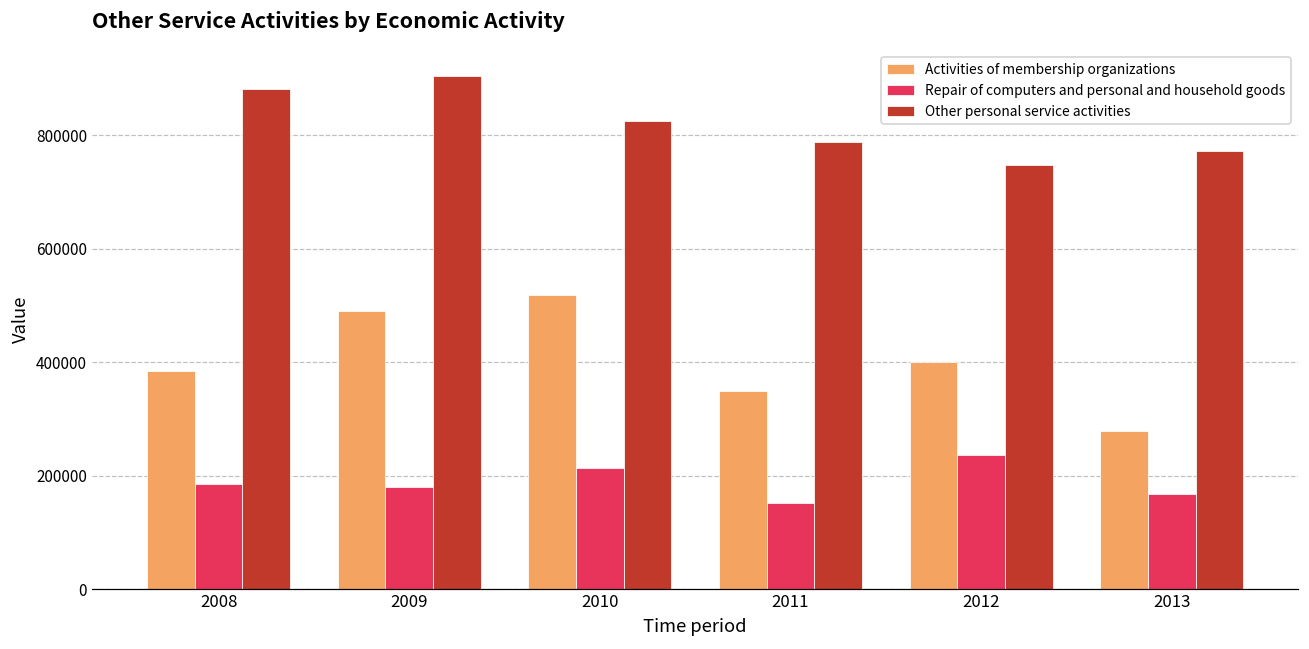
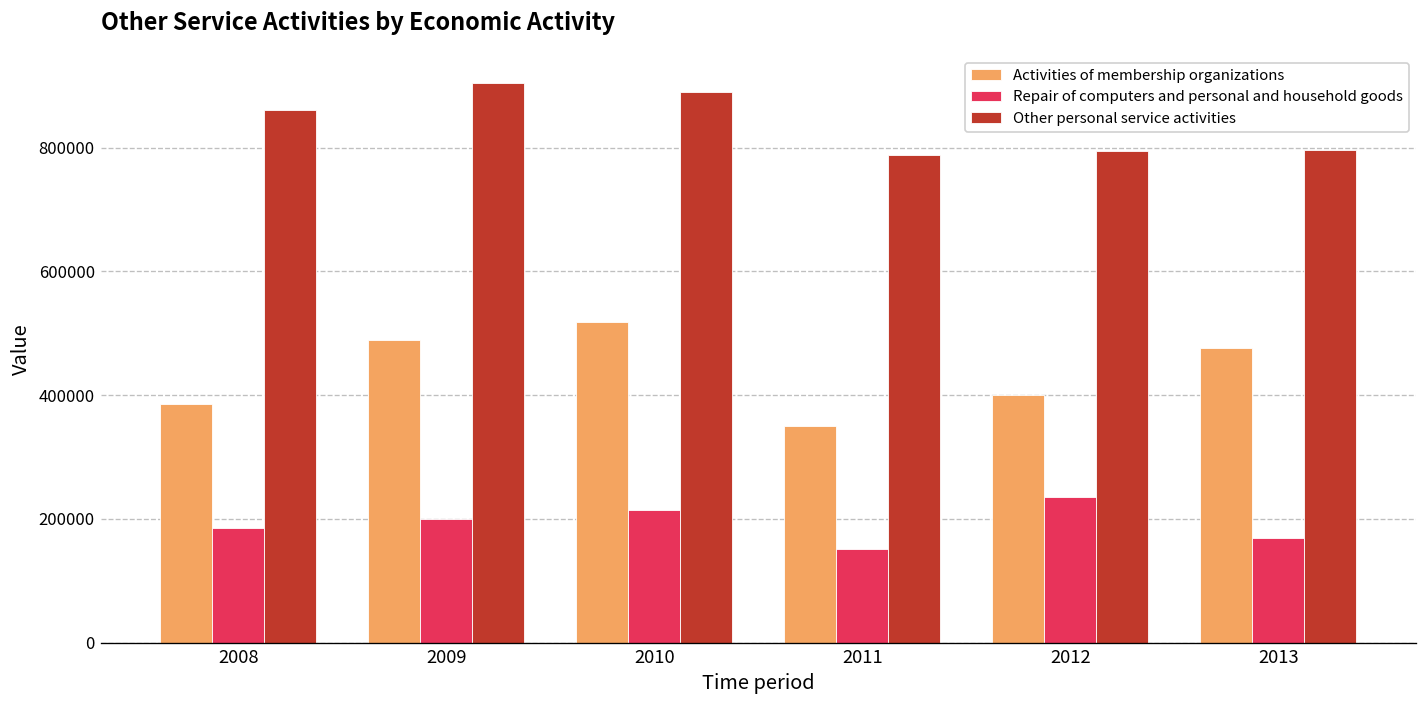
  {
    "Activities of membership organizations": {
      "2008": 390000,
      "2009": 490000,
      "2010": 520000,
      "2011": 350000,
      "2012": 400000,
-     "2013": 280000
+     "2013": 480000
    },
    "Repair of computers and personal and household goods": {
      "2008": 180000,
-     "2009": 180000,
+     "2009": 200000,
      "2010": 210000,
      "2011": 150000,
      "2012": 240000,
      "2013": 170000
    },
    "Other personal service activities": {
-     "2008": 880000,
+     "2008": 860000,
      "2009": 900000,
-     "2010": 830000,
+     "2010": 890000,
      "2011": 790000,
-     "2012": 750000,
-     "2013": 770000
+     "2012": 790000,
+     "2013": 800000
    }
  }
